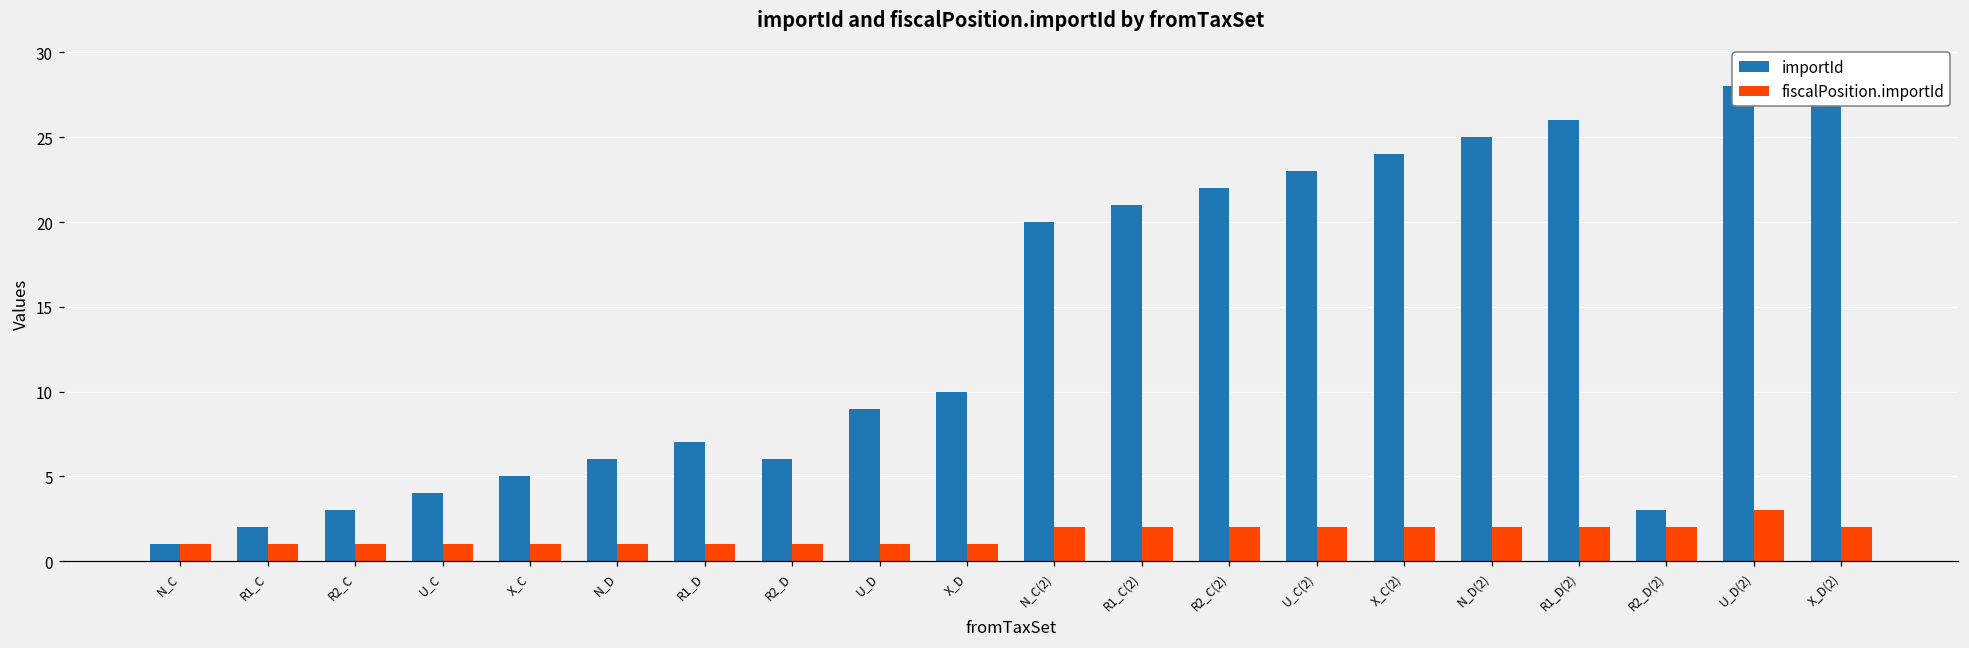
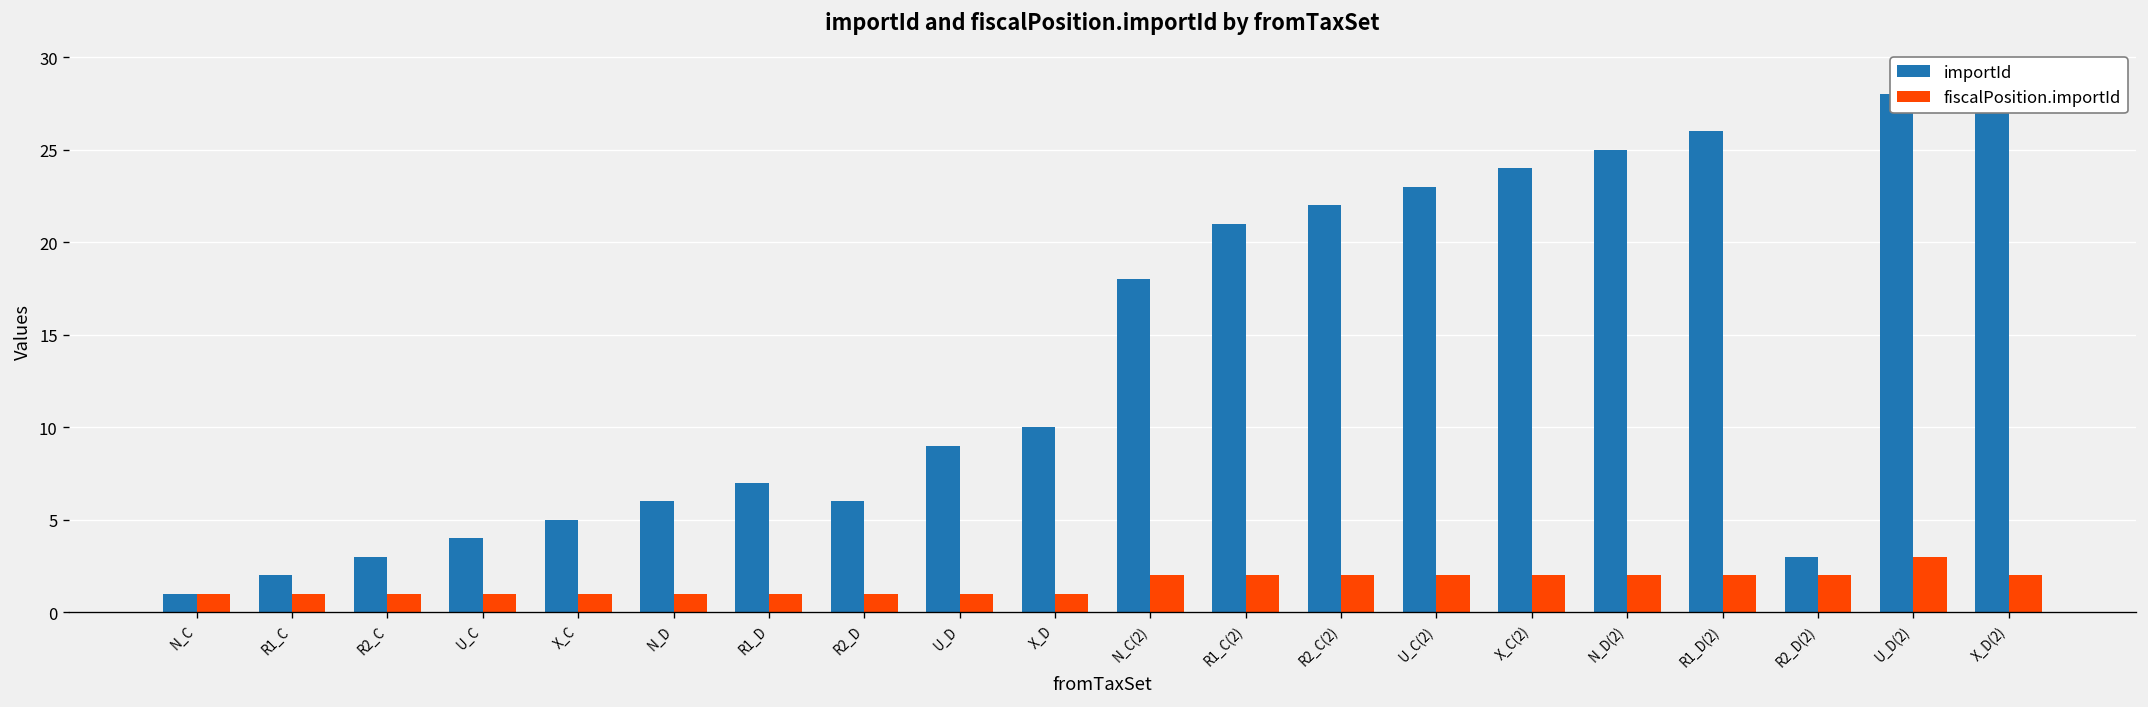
  {
    "importId": {
      "N_C": 1,
      "R1_C": 2,
      "R2_C": 3,
      "U_C": 4,
      "X_C": 5,
      "N_D": 6,
      "R1_D": 7,
      "R2_D": 6,
      "U_D": 9,
      "X_D": 10,
-     "N_C(2)": 20,
+     "N_C(2)": 18,
      "R1_C(2)": 21,
      "R2_C(2)": 22,
      "U_C(2)": 23,
      "X_C(2)": 24,
      "N_D(2)": 25,
      "R1_D(2)": 26,
      "R2_D(2)": 3
    },
    "fiscalPosition.importId": {
      "N_C": 1,
      "R1_C": 1,
      "R2_C": 1,
      "U_C": 1,
      "X_C": 1,
      "N_D": 1,
      "R1_D": 1,
      "R2_D": 1,
      "U_D": 1,
      "X_D": 1,
      "N_C(2)": 2,
      "R1_C(2)": 2,
      "R2_C(2)": 2,
      "U_C(2)": 2,
      "X_C(2)": 2,
      "N_D(2)": 2,
      "R1_D(2)": 2,
      "R2_D(2)": 2,
      "U_D(2)": 3,
      "X_D(2)": 2
    }
  }
